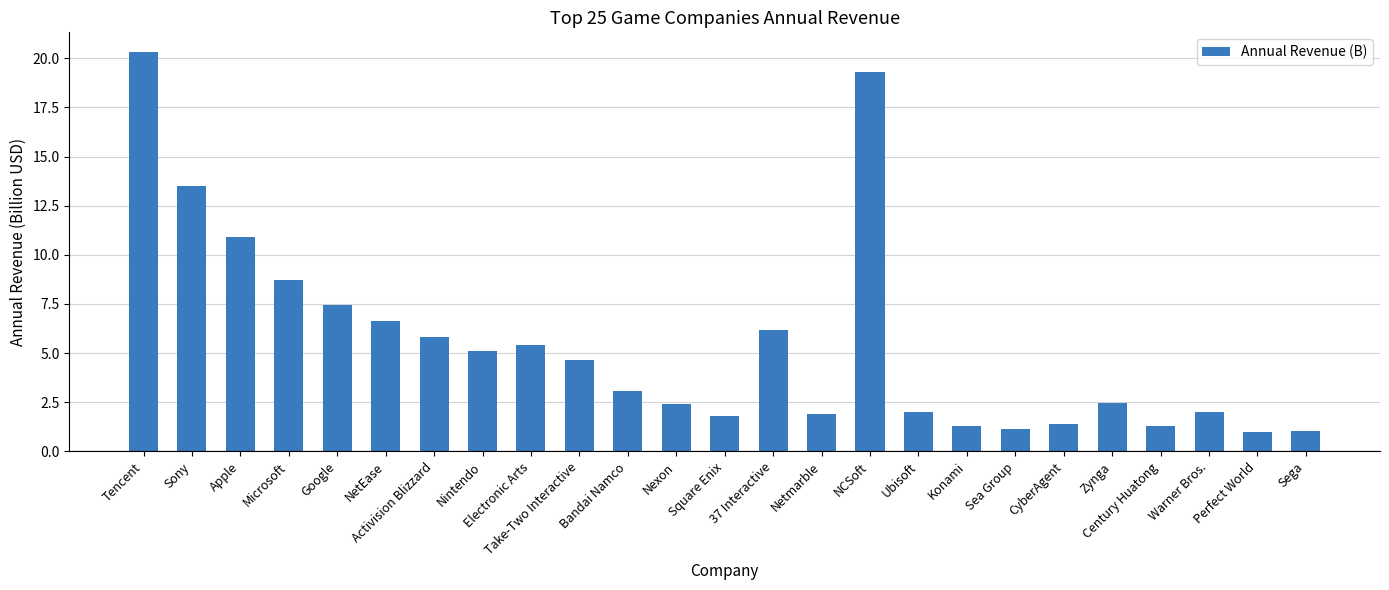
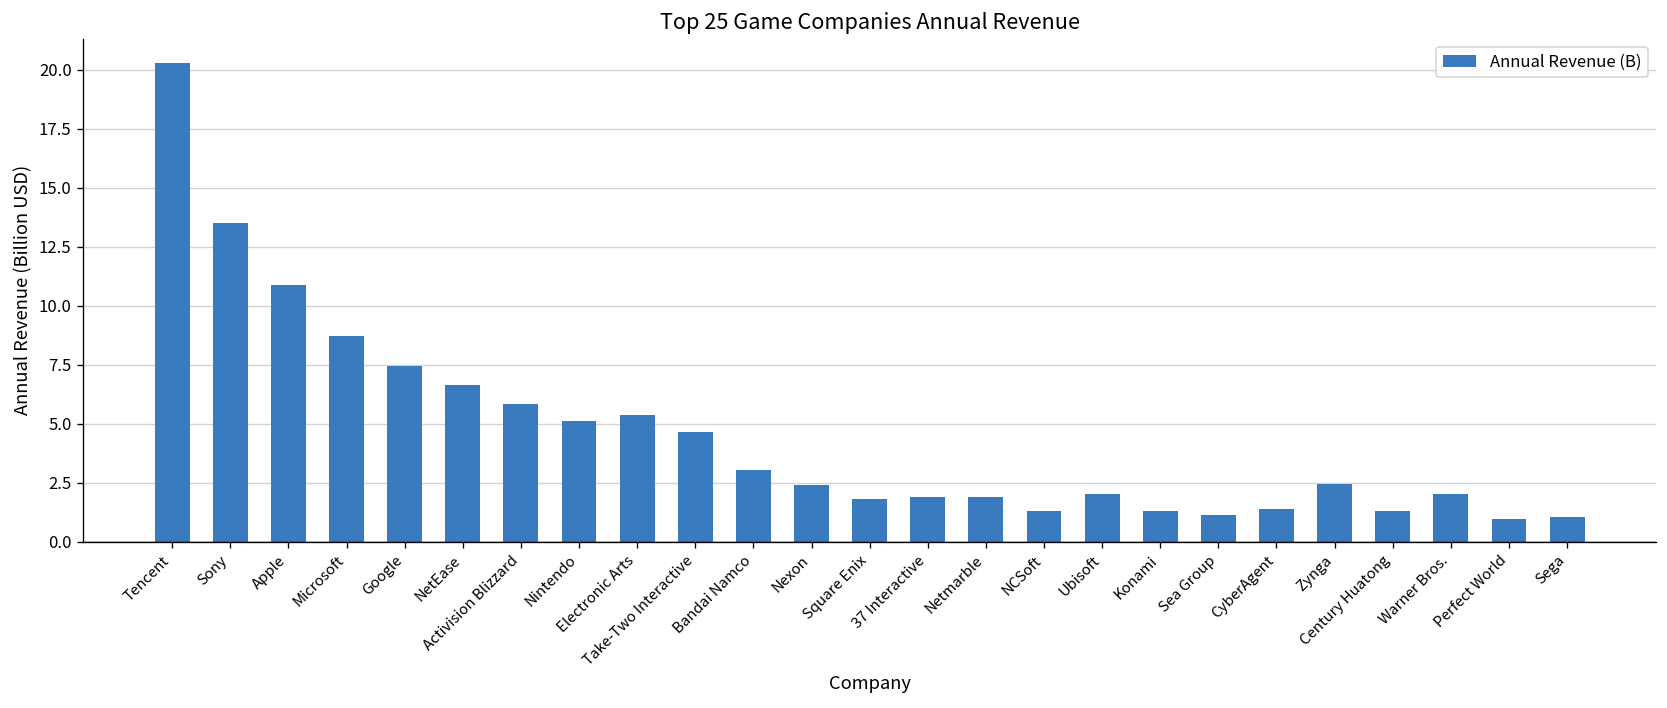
  {
    "Tencent": 20.3,
    "Sony": 13.5,
    "Apple": 10.9,
    "Microsoft": 8.7,
    "Google": 7.5,
    "NetEase": 6.7,
    "Activision Blizzard": 5.8,
    "Nintendo": 5.1,
    "Electronic Arts": 5.4,
    "Take-Two Interactive": 4.7,
    "Bandai Namco": 3.1,
    "Nexon": 2.4,
    "Square Enix": 1.8,
-   "37 Interactive": 6.2,
+   "37 Interactive": 1.9,
    "Netmarble": 1.9,
-   "NCSoft": 19.3,
+   "NCSoft": 1.3,
    "Ubisoft": 2.0,
    "Konami": 1.3,
    "Sea Group": 1.1,
    "CyberAgent": 1.4,
    "Zynga": 2.4,
    "Century Huatong": 1.3,
    "Warner Bros.": 2.0,
    "Perfect World": 1.0,
    "Sega": 1.0
  }
